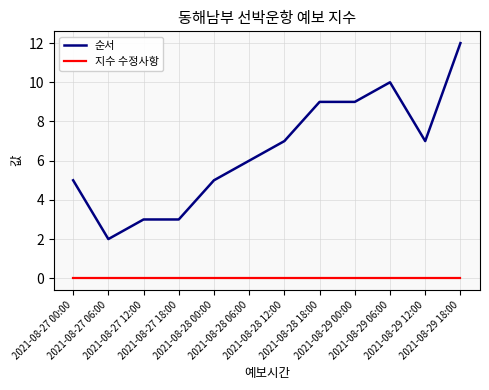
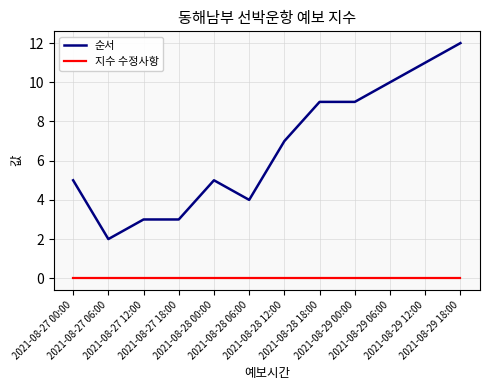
  {
    "순서": {
      "2021-08-27 00:00": 5,
      "2021-08-27 06:00": 2,
      "2021-08-27 12:00": 3,
      "2021-08-27 18:00": 3,
      "2021-08-28 00:00": 5,
-     "2021-08-28 06:00": 6,
+     "2021-08-28 06:00": 4,
      "2021-08-28 12:00": 7,
      "2021-08-28 18:00": 9,
      "2021-08-29 00:00": 9,
      "2021-08-29 06:00": 10,
-     "2021-08-29 12:00": 7,
+     "2021-08-29 12:00": 11,
      "2021-08-29 18:00": 12
    },
    "지수 수정사항": {
      "2021-08-27 00:00": 0,
      "2021-08-27 06:00": 0,
      "2021-08-27 12:00": 0,
      "2021-08-27 18:00": 0,
      "2021-08-28 00:00": 0,
      "2021-08-28 06:00": 0,
      "2021-08-28 12:00": 0,
      "2021-08-28 18:00": 0,
      "2021-08-29 00:00": 0,
      "2021-08-29 06:00": 0,
      "2021-08-29 12:00": 0,
      "2021-08-29 18:00": 0
    }
  }
